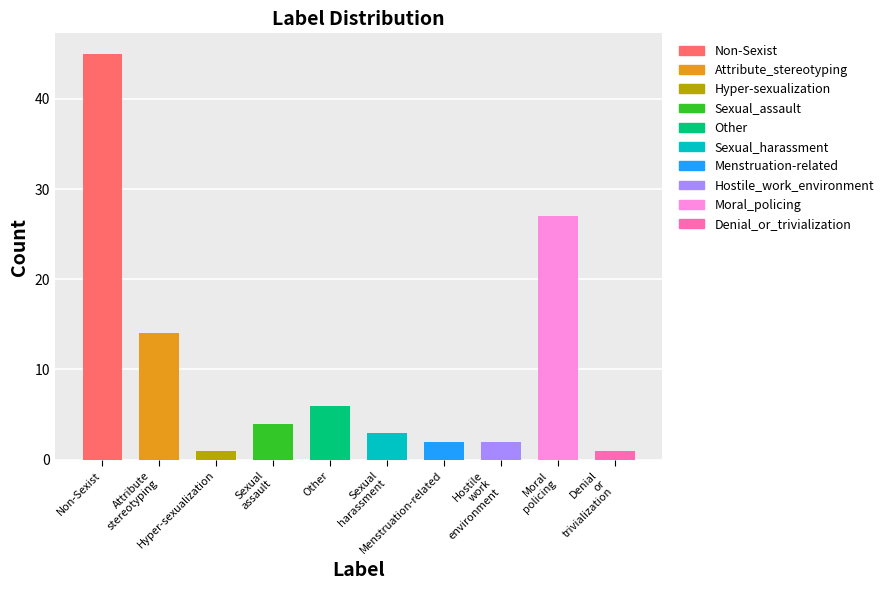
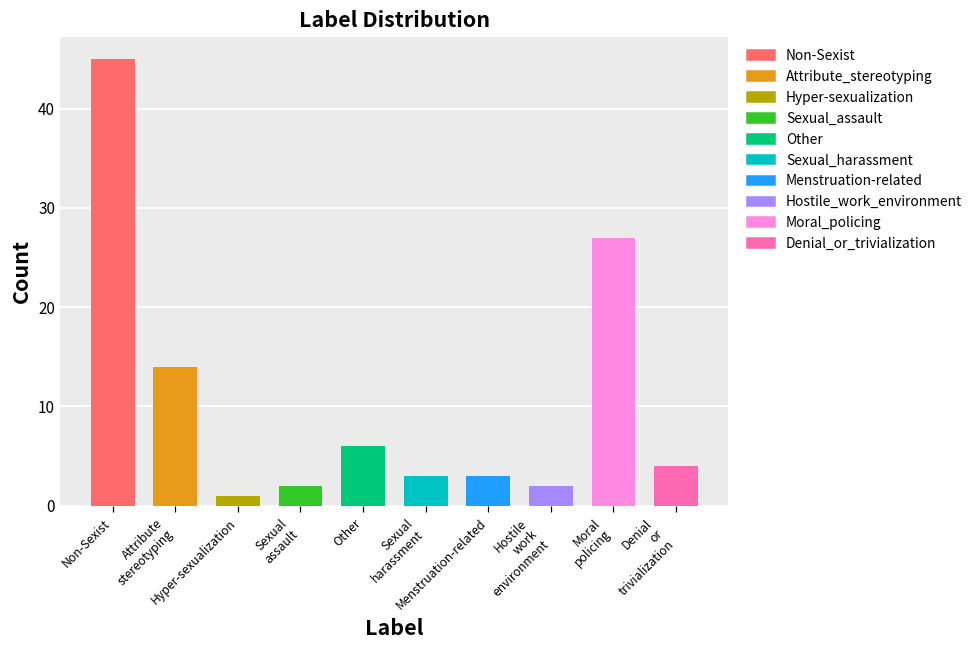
  {
    "Non-Sexist": 45,
    "Attribute stereotyping": 14,
    "Hyper-sexualization": 1,
-   "Sexual assault": 4,
+   "Sexual assault": 2,
    "Other": 6,
    "Sexual harassment": 3,
-   "Menstruation-related": 2,
+   "Menstruation-related": 3,
    "Hostile work environment": 2,
    "Moral policing": 27,
-   "Denial or trivialization": 1
+   "Denial or trivialization": 4
  }
